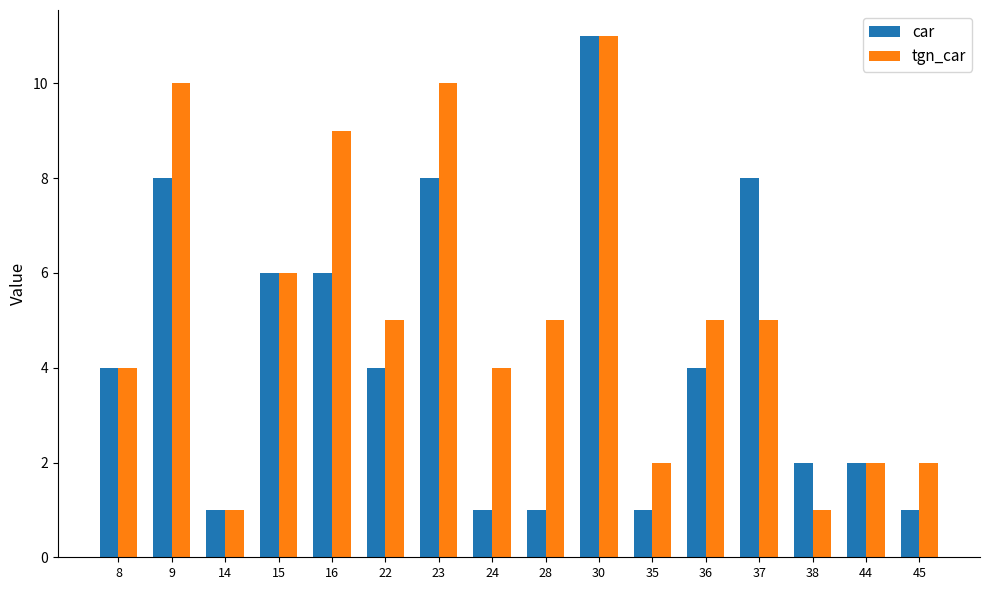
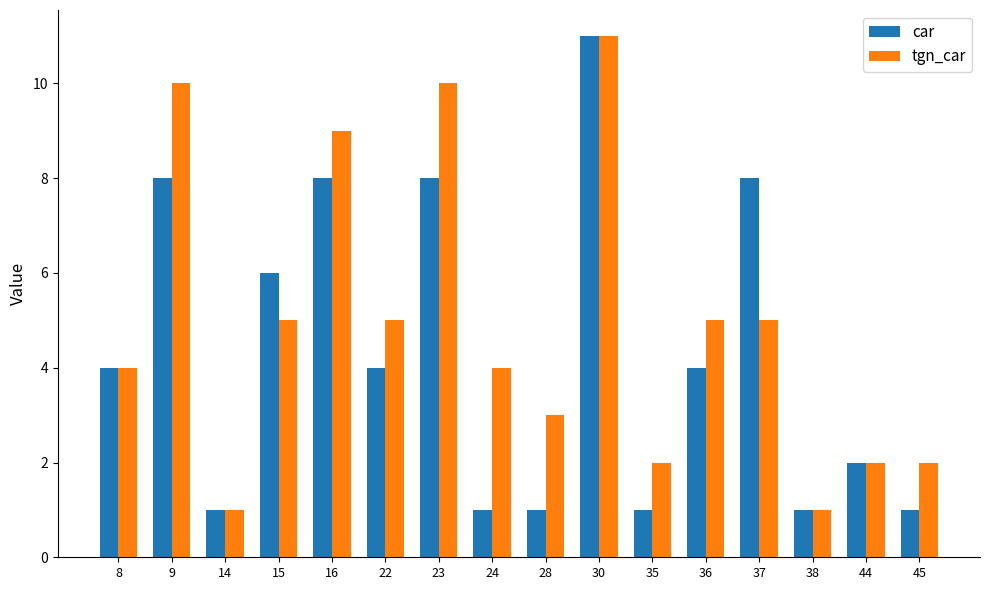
  {
    "car": {
      "8": 4,
      "9": 8,
      "14": 1,
      "15": 6,
-     "16": 6,
+     "16": 8,
      "22": 4,
      "23": 8,
      "24": 1,
      "28": 1,
      "30": 11,
      "35": 1,
      "36": 4,
      "37": 8,
-     "38": 2,
+     "38": 1,
      "44": 2,
      "45": 1
    },
    "tgn_car": {
      "8": 4,
      "9": 10,
      "14": 1,
-     "15": 6,
+     "15": 5,
      "16": 9,
      "22": 5,
      "23": 10,
      "24": 4,
-     "28": 5,
+     "28": 3,
      "30": 11,
      "35": 2,
      "36": 5,
      "37": 5,
      "38": 1,
      "44": 2,
      "45": 2
    }
  }
